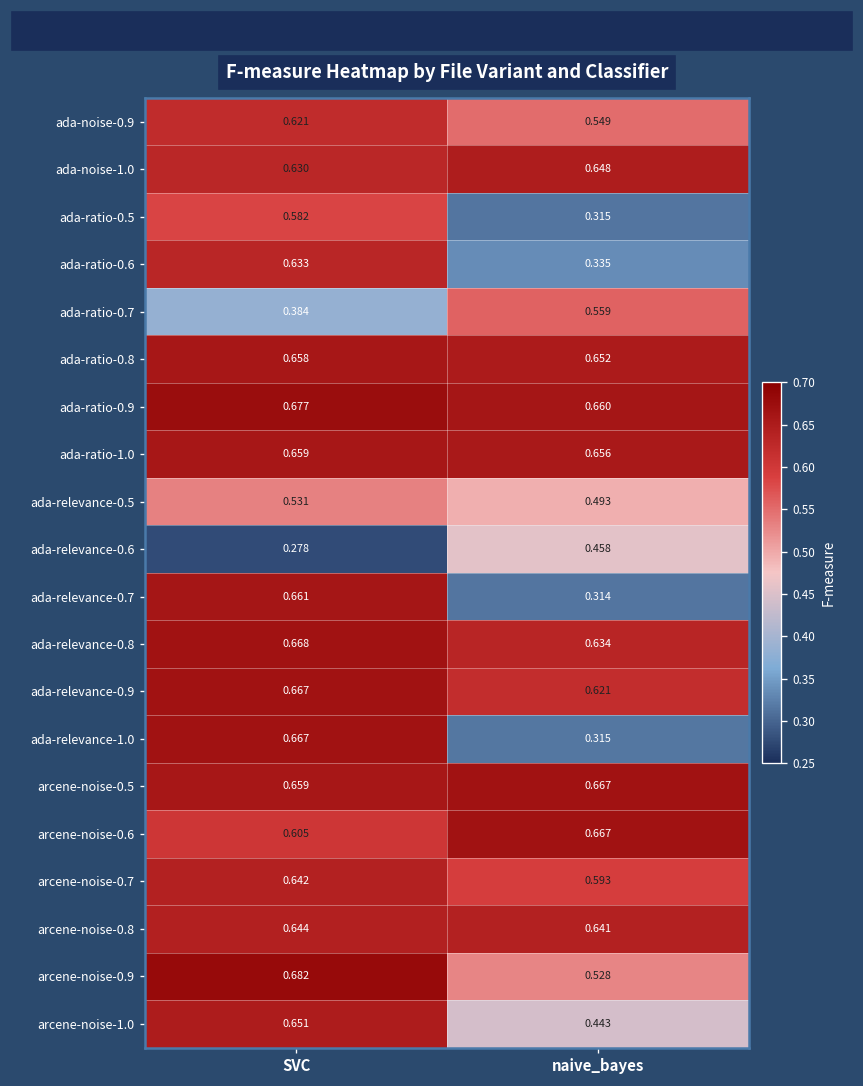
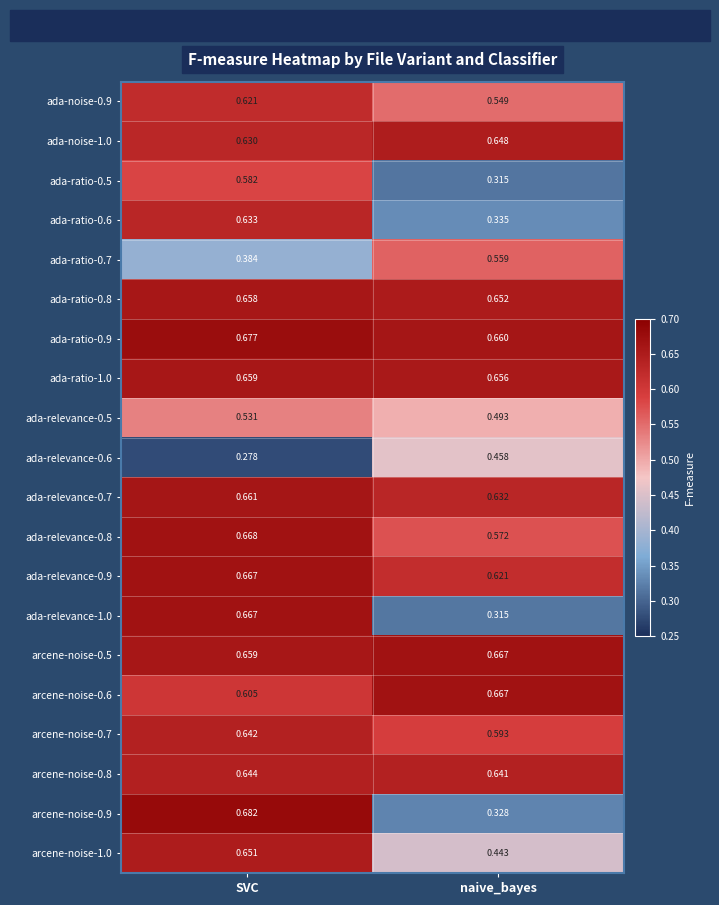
  {
    "ada-noise-0.9": {
      "SVC": 0.621,
      "naive_bayes": 0.549
    },
    "ada-noise-1.0": {
      "SVC": 0.630,
      "naive_bayes": 0.648
    },
    "ada-ratio-0.5": {
      "SVC": 0.582,
      "naive_bayes": 0.315
    },
    "ada-ratio-0.6": {
      "SVC": 0.633,
      "naive_bayes": 0.335
    },
    "ada-ratio-0.7": {
      "SVC": 0.384,
      "naive_bayes": 0.559
    },
    "ada-ratio-0.8": {
      "SVC": 0.658,
      "naive_bayes": 0.652
    },
    "ada-ratio-0.9": {
      "SVC": 0.677,
      "naive_bayes": 0.660
    },
    "ada-ratio-1.0": {
      "SVC": 0.659,
      "naive_bayes": 0.656
    },
    "ada-relevance-0.5": {
      "SVC": 0.531,
      "naive_bayes": 0.493
    },
    "ada-relevance-0.6": {
      "SVC": 0.278,
      "naive_bayes": 0.458
    },
    "ada-relevance-0.7": {
      "SVC": 0.661,
-     "naive_bayes": 0.314
+     "naive_bayes": 0.632
    },
    "ada-relevance-0.8": {
      "SVC": 0.668,
-     "naive_bayes": 0.634
+     "naive_bayes": 0.572
    },
    "ada-relevance-0.9": {
      "SVC": 0.667,
      "naive_bayes": 0.621
    },
    "ada-relevance-1.0": {
      "SVC": 0.667,
      "naive_bayes": 0.315
    },
    "arcene-noise-0.5": {
      "SVC": 0.659,
      "naive_bayes": 0.667
    },
    "arcene-noise-0.6": {
      "SVC": 0.605,
      "naive_bayes": 0.667
    },
    "arcene-noise-0.7": {
      "SVC": 0.642,
      "naive_bayes": 0.593
    },
    "arcene-noise-0.8": {
      "SVC": 0.644,
      "naive_bayes": 0.641
    },
    "arcene-noise-0.9": {
      "SVC": 0.682,
-     "naive_bayes": 0.528
+     "naive_bayes": 0.328
    },
    "arcene-noise-1.0": {
      "SVC": 0.651,
      "naive_bayes": 0.443
    }
  }
